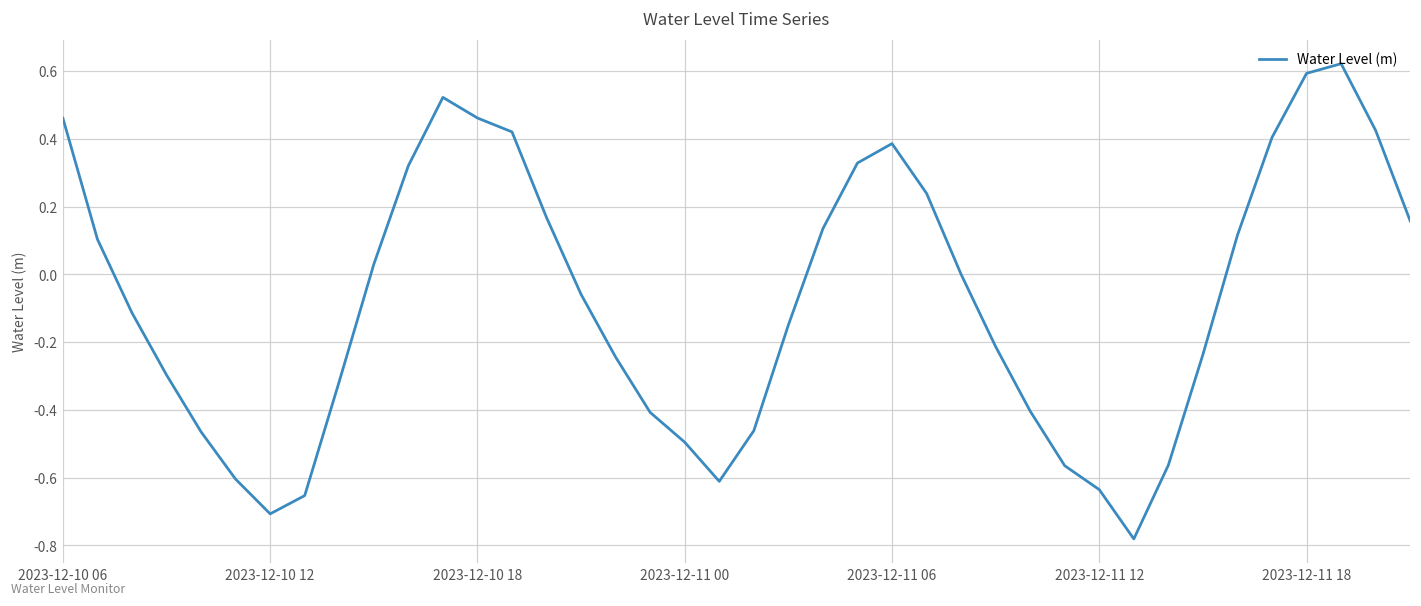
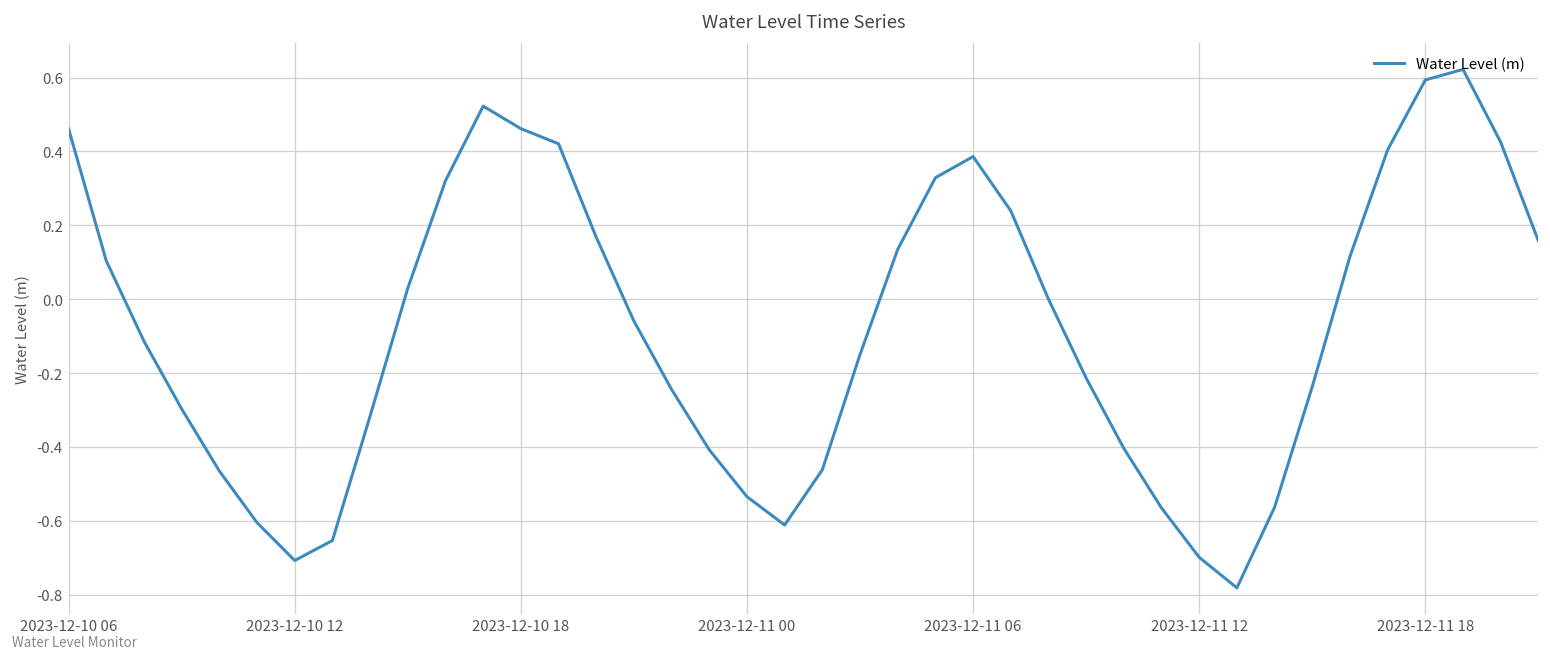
  {
    "2023-12-10 06": 0.46,
    "2023-12-10 12": -0.71,
    "2023-12-10 18": 0.46,
-   "2023-12-11 00": -0.50,
+   "2023-12-11 00": -0.53,
    "2023-12-11 06": 0.39,
-   "2023-12-11 12": -0.64,
+   "2023-12-11 12": -0.70,
    "2023-12-11 18": 0.59
  }
